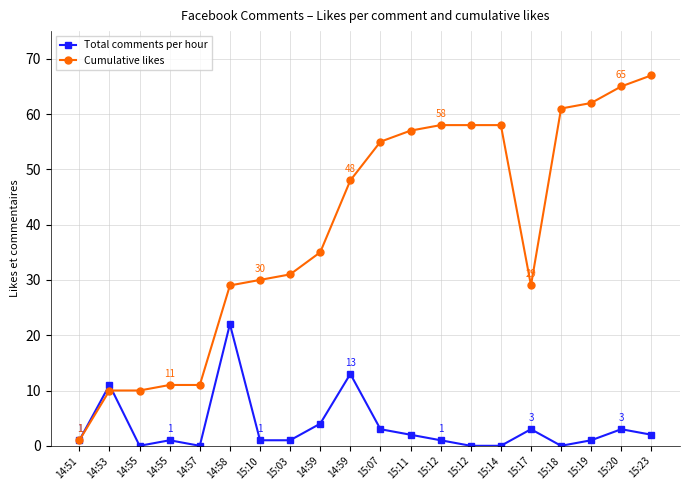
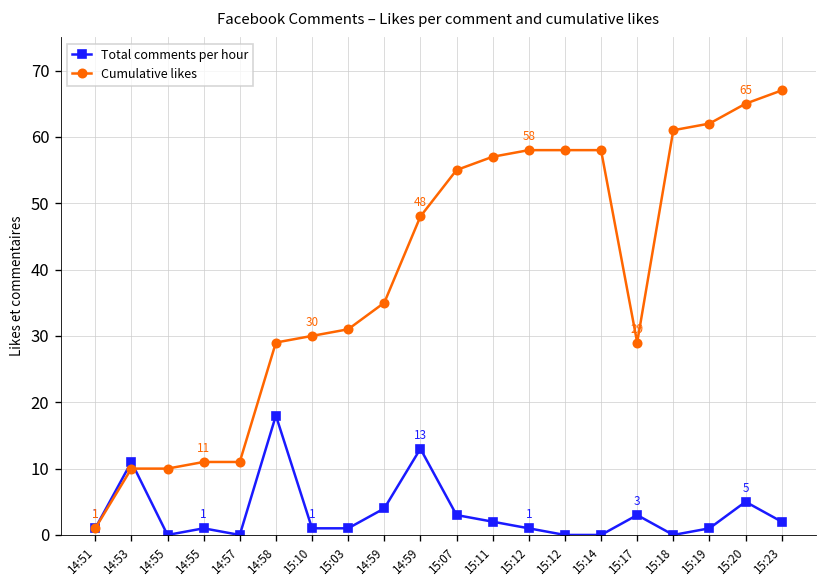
  {
    "Total comments per hour": {
-     "14:58": 22,
+     "14:58": 18,
      "15:10": 1,
      "15:17": 3,
-     "15:20": 3
+     "15:20": 5
    },
    "Cumulative likes": {
      "15:10": 30,
      "15:17": 29,
      "15:20": 65
    }
  }
